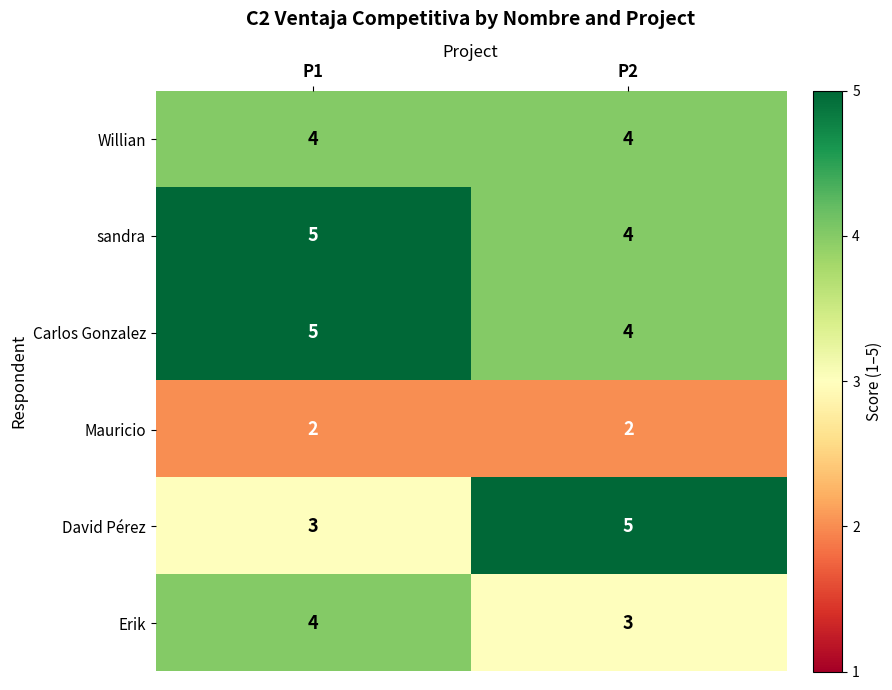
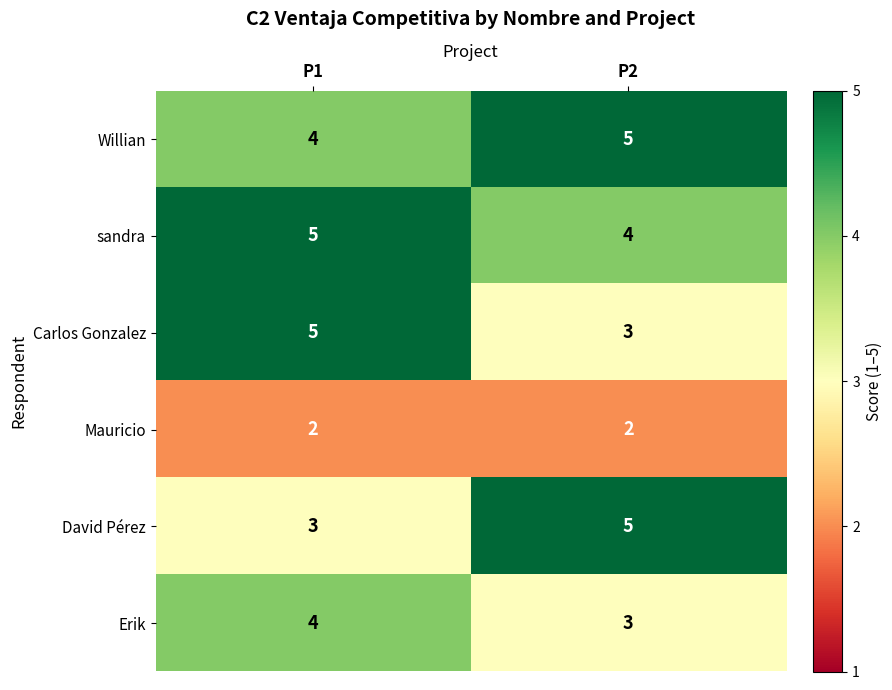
  {
    "Willian": {
      "P1": 4,
-     "P2": 4
+     "P2": 5
    },
    "sandra": {
      "P1": 5,
      "P2": 4
    },
    "Carlos Gonzalez": {
      "P1": 5,
-     "P2": 4
+     "P2": 3
    },
    "Mauricio": {
      "P1": 2,
      "P2": 2
    },
    "David Pérez": {
      "P1": 3,
      "P2": 5
    },
    "Erik": {
      "P1": 4,
      "P2": 3
    }
  }
